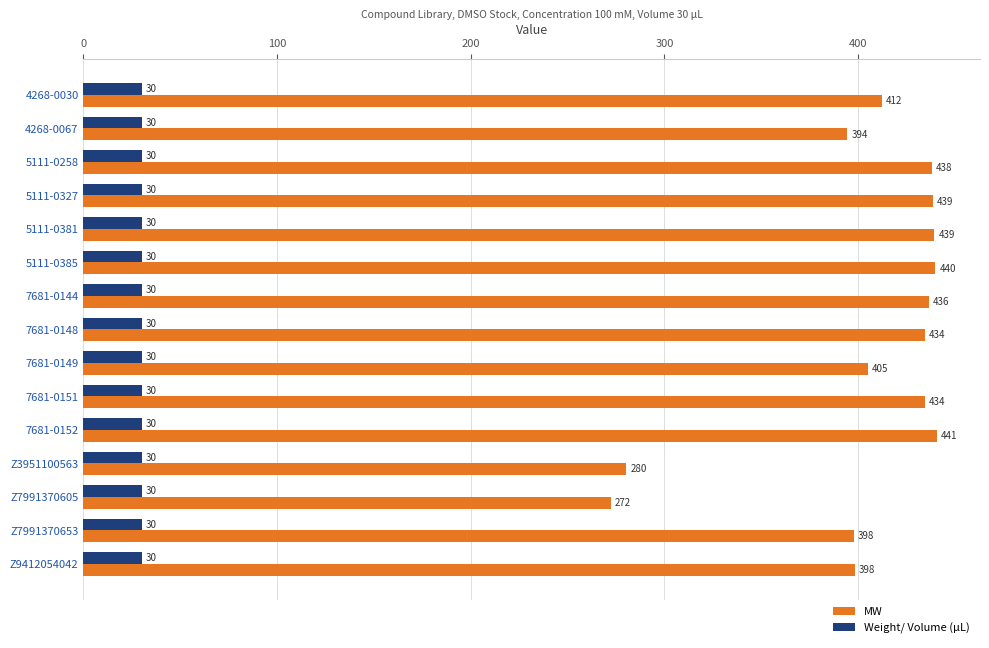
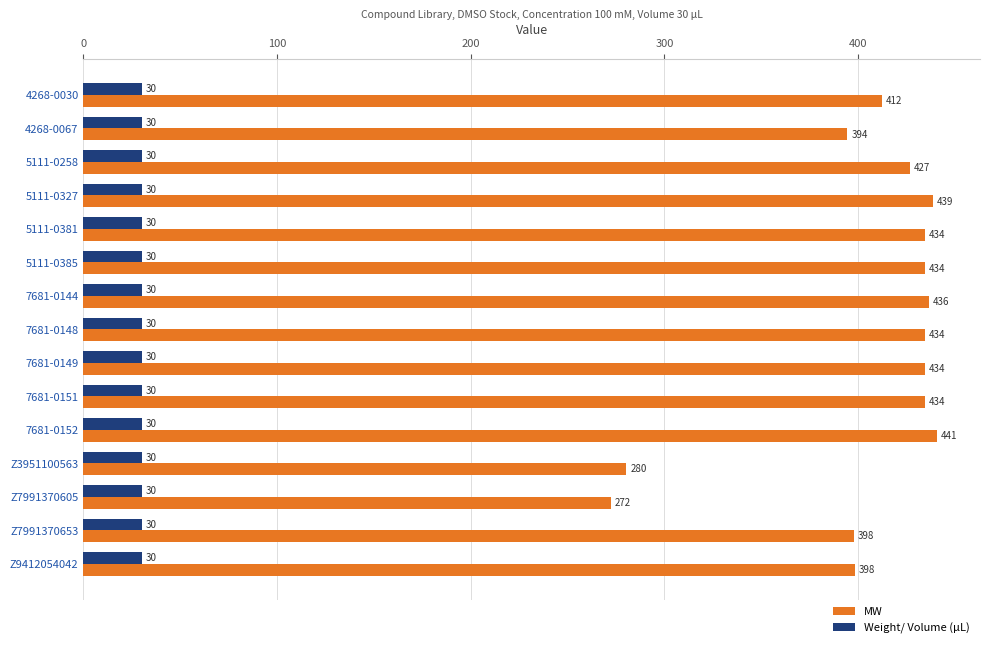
  {
    "MW": {
      "4268-0030": 412,
      "4268-0067": 394,
-     "5111-0258": 438,
+     "5111-0258": 427,
      "5111-0327": 439,
-     "5111-0381": 439,
-     "5111-0385": 440,
+     "5111-0381": 434,
+     "5111-0385": 434,
      "7681-0144": 436,
      "7681-0148": 434,
-     "7681-0149": 405,
+     "7681-0149": 434,
      "7681-0151": 434,
      "7681-0152": 441,
      "Z3951100563": 280,
      "Z7991370605": 272,
      "Z7991370653": 398,
      "Z9412054042": 398
    },
    "Weight/ Volume (µL)": {
      "4268-0030": 30,
      "4268-0067": 30,
      "5111-0258": 30,
      "5111-0327": 30,
      "5111-0381": 30,
      "5111-0385": 30,
      "7681-0144": 30,
      "7681-0148": 30,
      "7681-0149": 30,
      "7681-0151": 30,
      "7681-0152": 30,
      "Z3951100563": 30,
      "Z7991370605": 30,
      "Z7991370653": 30,
      "Z9412054042": 30
    }
  }
